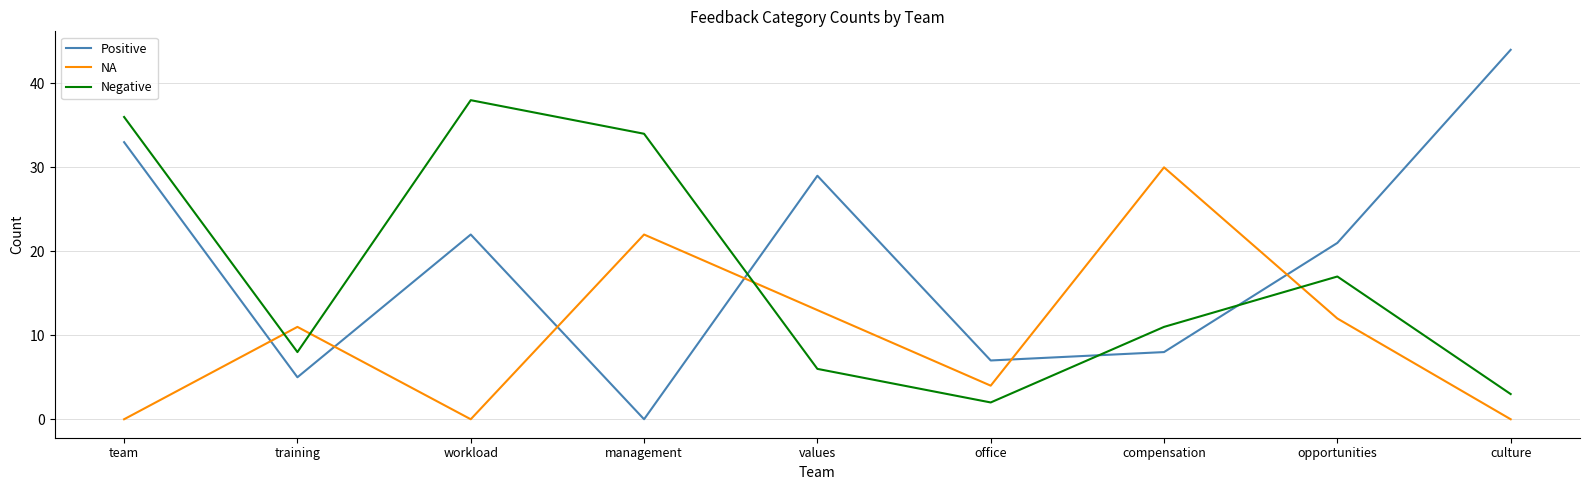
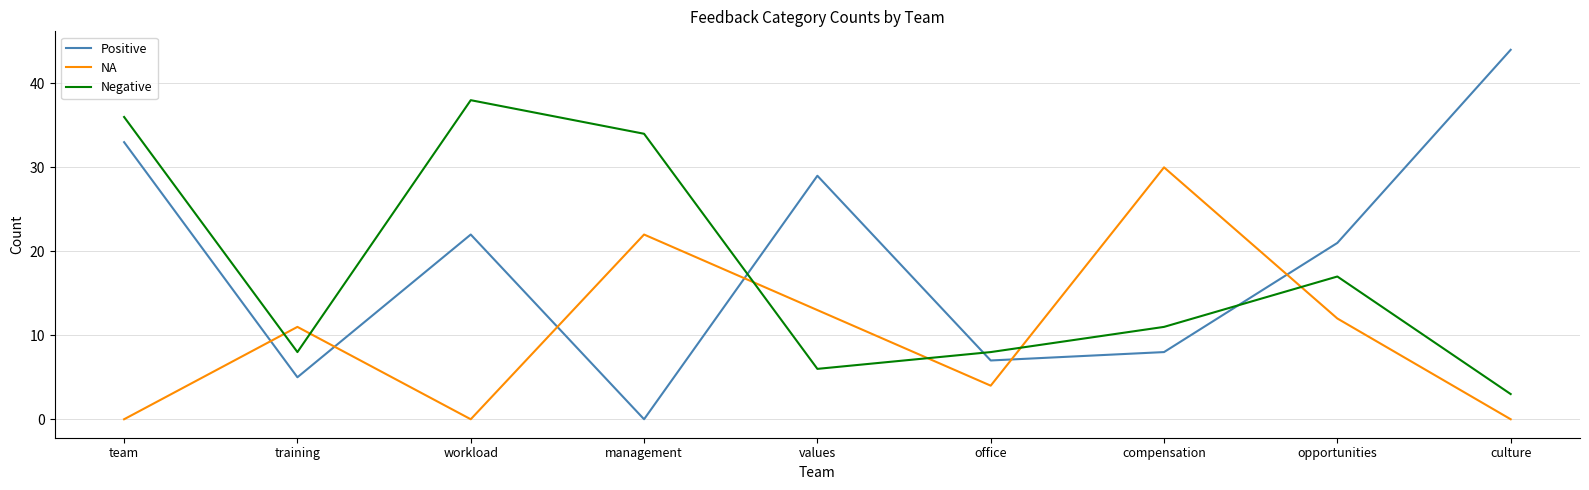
  {
    "Positive": {
      "team": 33,
      "training": 5,
      "workload": 22,
      "management": 0,
      "values": 29,
      "office": 7,
      "compensation": 8,
      "opportunities": 21,
      "culture": 44
    },
    "NA": {
      "team": 0,
      "training": 11,
      "workload": 0,
      "management": 22,
      "values": 13,
      "office": 4,
      "compensation": 30,
      "opportunities": 12,
      "culture": 0
    },
    "Negative": {
      "team": 36,
      "training": 8,
      "workload": 38,
      "management": 34,
      "values": 6,
-     "office": 2,
+     "office": 8,
      "compensation": 11,
      "opportunities": 17,
      "culture": 3
    }
  }
